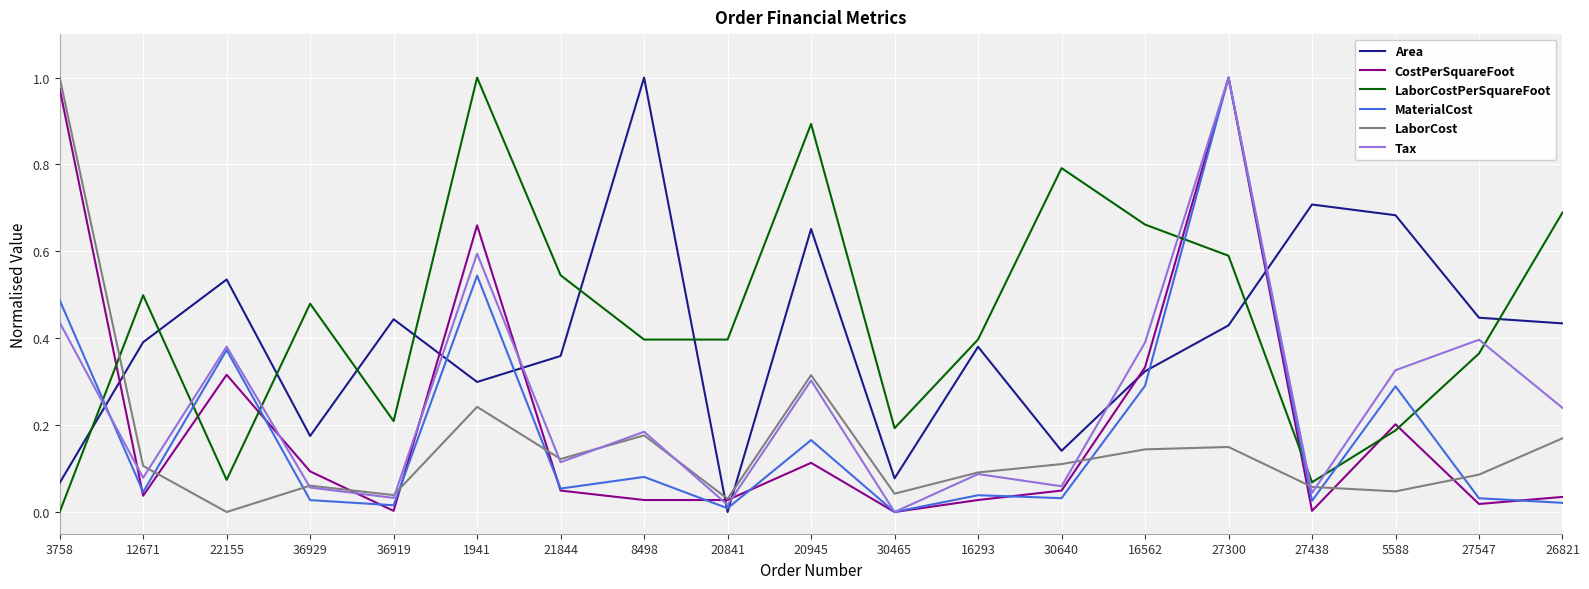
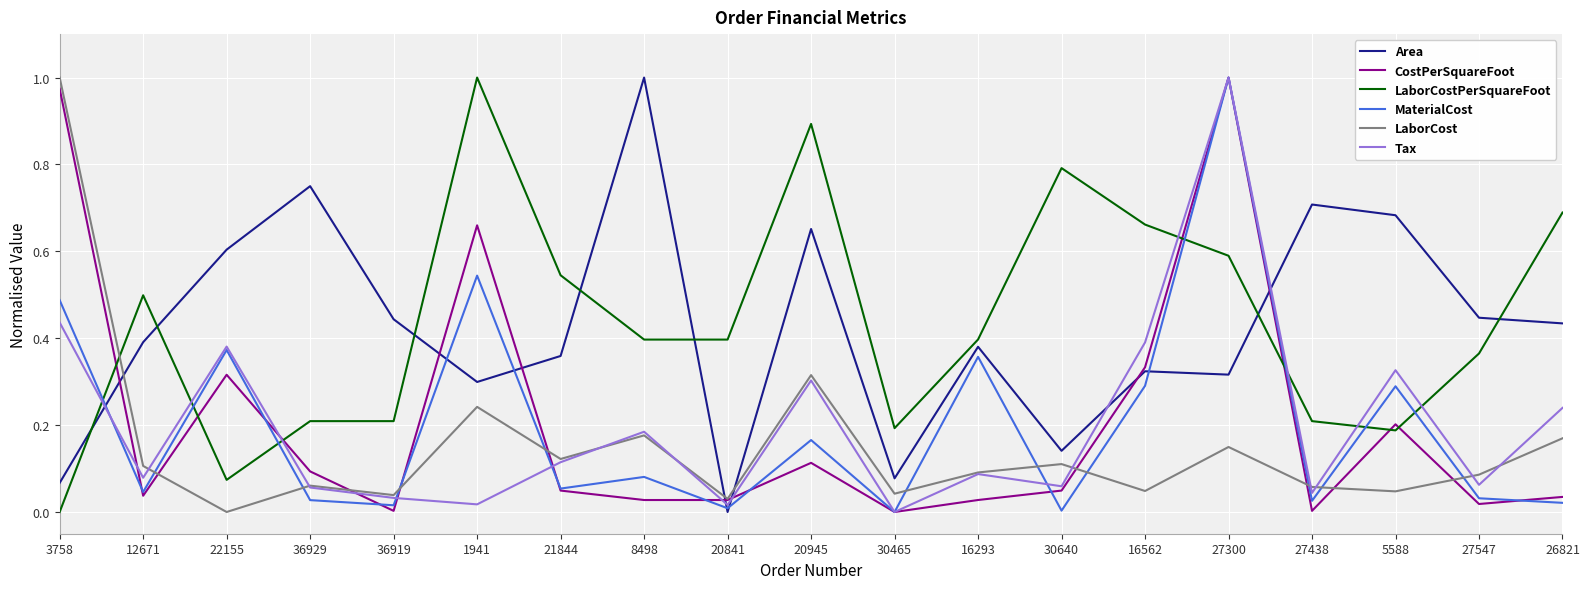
  {
    "Area": {
      "3758": 0.07,
      "12671": 0.39,
-     "22155": 0.54,
-     "36929": 0.17,
+     "22155": 0.60,
+     "36929": 0.75,
      "36919": 0.44,
      "1941": 0.30,
      "21844": 0.36,
      "8498": 1.00,
      "20841": 0.00,
      "20945": 0.65,
      "30465": 0.08,
      "16293": 0.38,
      "30640": 0.14,
      "16562": 0.32,
-     "27300": 0.43,
+     "27300": 0.32,
      "27438": 0.71,
      "5588": 0.68,
      "27547": 0.45,
      "26821": 0.43
    },
    "CostPerSquareFoot": {
      "3758": 0.97,
      "12671": 0.04,
      "22155": 0.32,
      "36929": 0.09,
      "36919": 0.00,
      "1941": 0.66,
      "8498": 0.03,
      "20945": 0.11,
      "16293": 0.03,
      "30640": 0.05,
      "16562": 0.33,
      "27438": 0.00,
      "5588": 0.20,
      "27547": 0.02,
      "26821": 0.03
    },
    "LaborCostPerSquareFoot": {
      "3758": 0.00,
      "12671": 0.50,
      "22155": 0.07,
-     "36929": 0.48,
+     "36929": 0.21,
      "36919": 0.21,
      "1941": 1.00,
      "21844": 0.54,
      "8498": 0.40,
      "20841": 0.40,
      "20945": 0.89,
      "30465": 0.19,
      "16293": 0.40,
      "30640": 0.79,
      "16562": 0.66,
      "27300": 0.59,
-     "27438": 0.07,
+     "27438": 0.21,
      "5588": 0.19,
      "27547": 0.36,
      "26821": 0.69
    },
    "MaterialCost": {
      "3758": 0.49,
      "12671": 0.05,
      "22155": 0.37,
      "36929": 0.03,
      "36919": 0.02,
      "1941": 0.54,
      "8498": 0.08,
      "20841": 0.01,
      "20945": 0.17,
-     "16293": 0.04,
-     "30640": 0.03,
+     "16293": 0.36,
+     "30640": 0.00,
      "16562": 0.29,
      "27438": 0.03,
      "5588": 0.29,
      "27547": 0.03,
      "26821": 0.02
    },
    "LaborCost": {
      "3758": 1.00,
      "12671": 0.11,
      "22155": 0.00,
      "36919": 0.04,
      "1941": 0.24,
      "21844": 0.12,
      "8498": 0.18,
      "20945": 0.32,
      "30465": 0.04,
      "30640": 0.11,
-     "16562": 0.14,
+     "16562": 0.05,
      "27300": 0.15,
      "27438": 0.06,
      "5588": 0.05,
      "27547": 0.09,
      "26821": 0.17
    },
    "Tax": {
      "3758": 0.44,
      "12671": 0.08,
      "22155": 0.38,
      "36919": 0.03,
-     "1941": 0.59,
+     "1941": 0.02,
      "21844": 0.11,
      "8498": 0.18,
      "20841": 0.02,
      "20945": 0.30,
      "30640": 0.06,
      "16562": 0.39,
      "27438": 0.04,
      "5588": 0.33,
-     "27547": 0.40,
+     "27547": 0.06,
      "26821": 0.24
    }
  }
